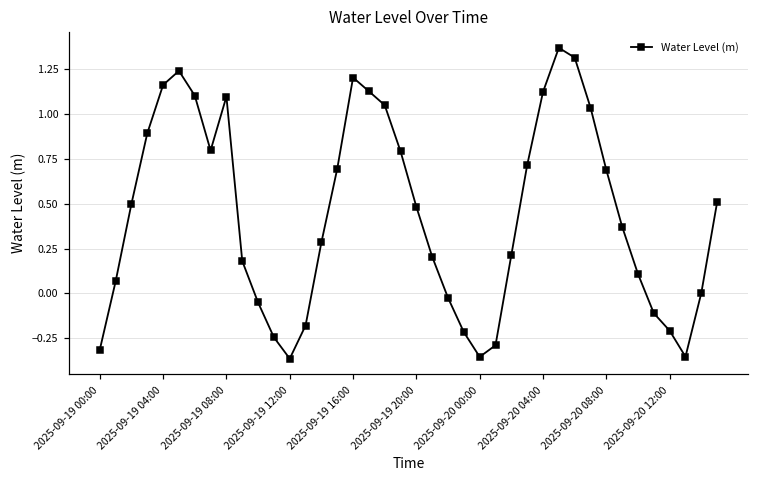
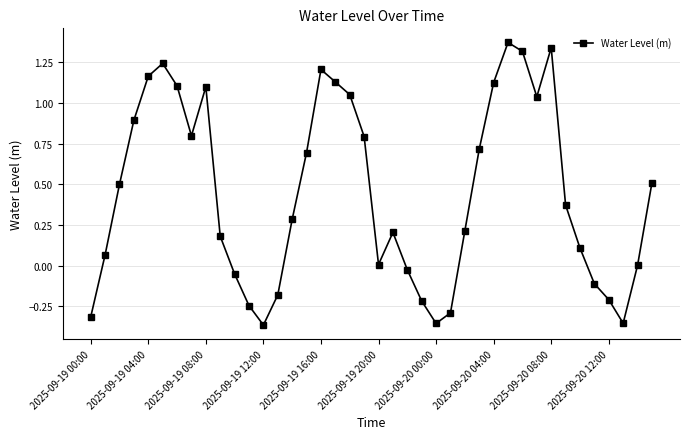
  {
    "2025-09-19 00:00": -0.31,
    "2025-09-19 04:00": 1.16,
    "2025-09-19 08:00": 1.10,
    "2025-09-19 12:00": -0.36,
    "2025-09-19 16:00": 1.20,
-   "2025-09-19 20:00": 0.48,
+   "2025-09-19 20:00": 0.01,
    "2025-09-20 00:00": -0.35,
    "2025-09-20 04:00": 1.12,
-   "2025-09-20 08:00": 0.69,
+   "2025-09-20 08:00": 1.34,
    "2025-09-20 12:00": -0.21
  }
